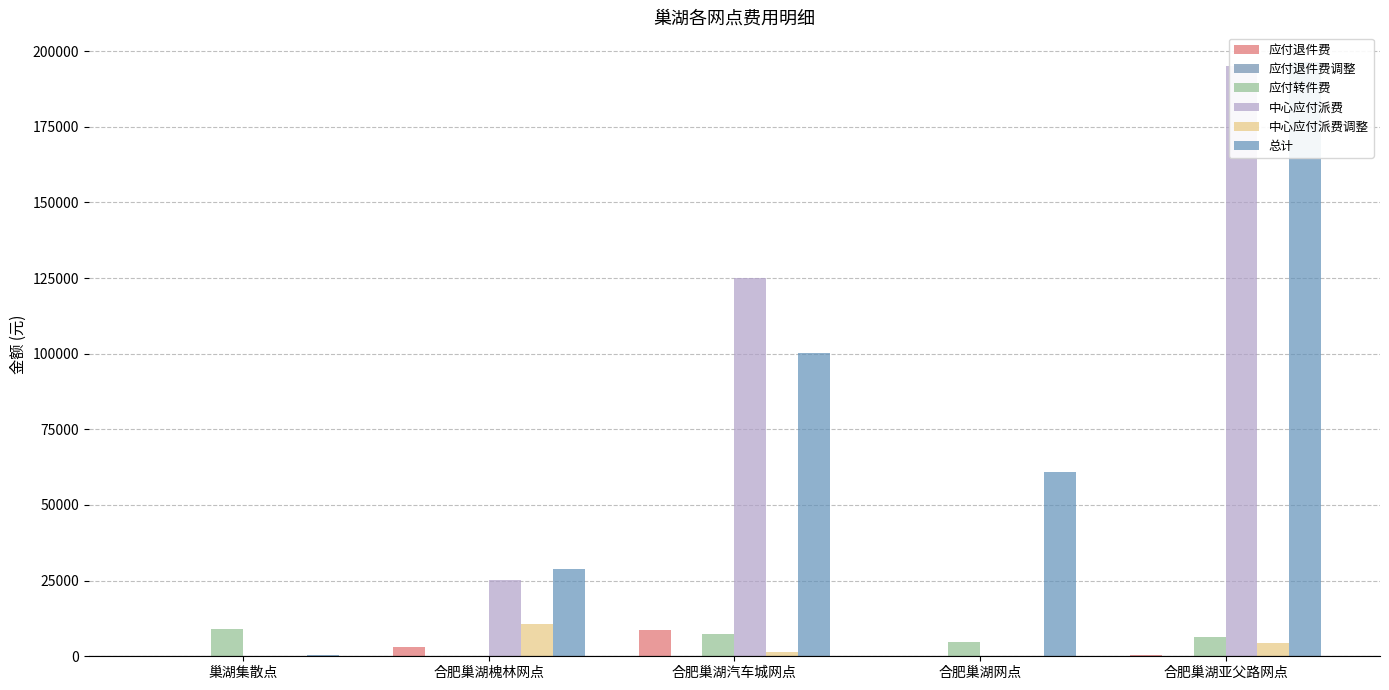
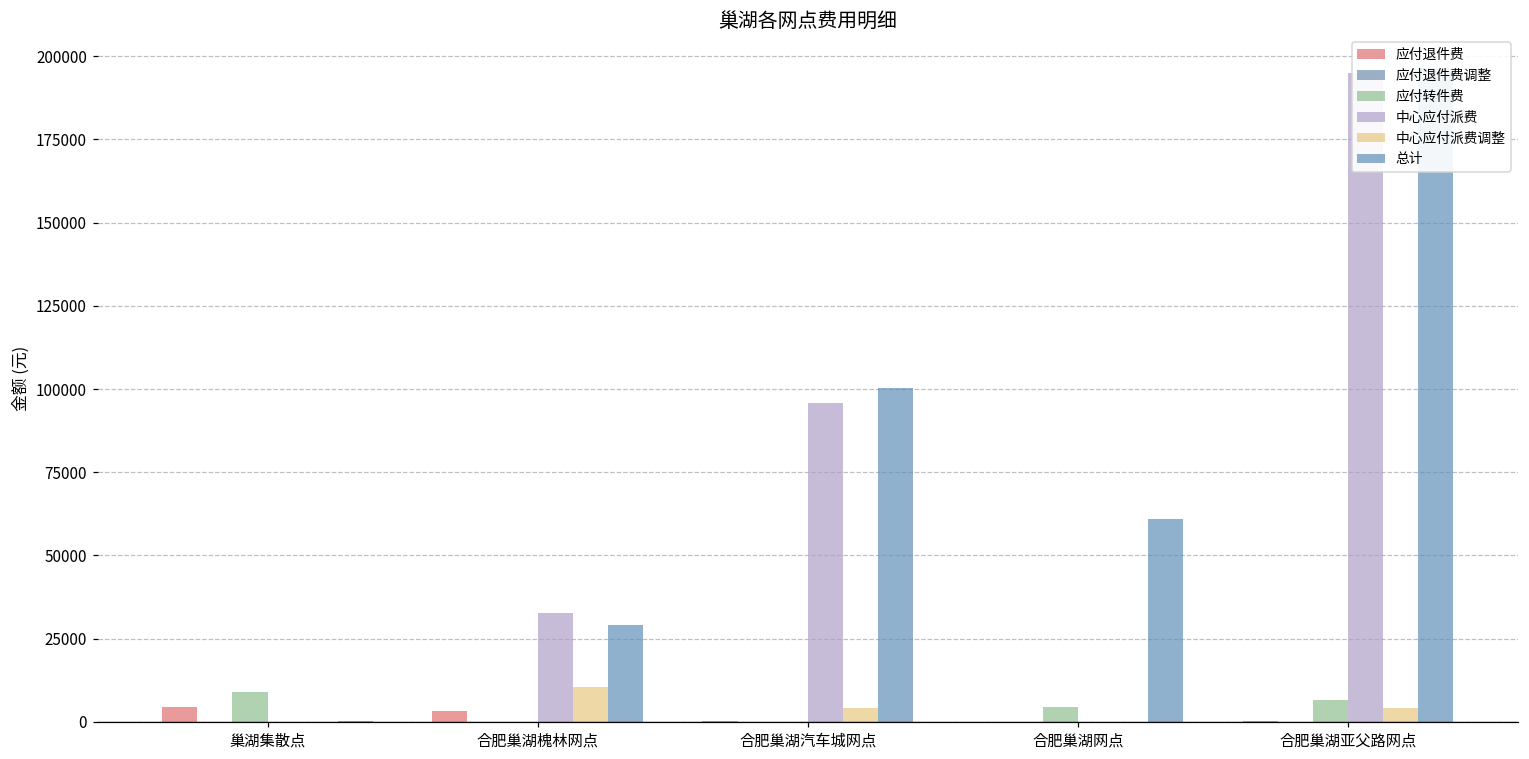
  {
    "应付退件费": {
-     "巢湖集散点": 0,
+     "巢湖集散点": 5000,
      "合肥巢湖槐林网点": 3000,
-     "合肥巢湖汽车城网点": 9000,
+     "合肥巢湖汽车城网点": 0,
      "合肥巢湖网点": 0
    },
    "应付转件费": {
      "巢湖集散点": 9000,
-     "合肥巢湖汽车城网点": 7000,
+     "合肥巢湖汽车城网点": 0,
      "合肥巢湖网点": 5000,
      "合肥巢湖亚父路网点": 6000
    },
    "中心应付派费": {
      "巢湖集散点": 0,
-     "合肥巢湖槐林网点": 25000,
-     "合肥巢湖汽车城网点": 125000,
+     "合肥巢湖槐林网点": 33000,
+     "合肥巢湖汽车城网点": 96000,
      "合肥巢湖网点": 0
    },
    "中心应付派费调整": {
      "巢湖集散点": 0,
      "合肥巢湖槐林网点": 11000,
-     "合肥巢湖汽车城网点": 1000,
+     "合肥巢湖汽车城网点": 4000,
      "合肥巢湖网点": 0,
      "合肥巢湖亚父路网点": 4000
    }
  }
